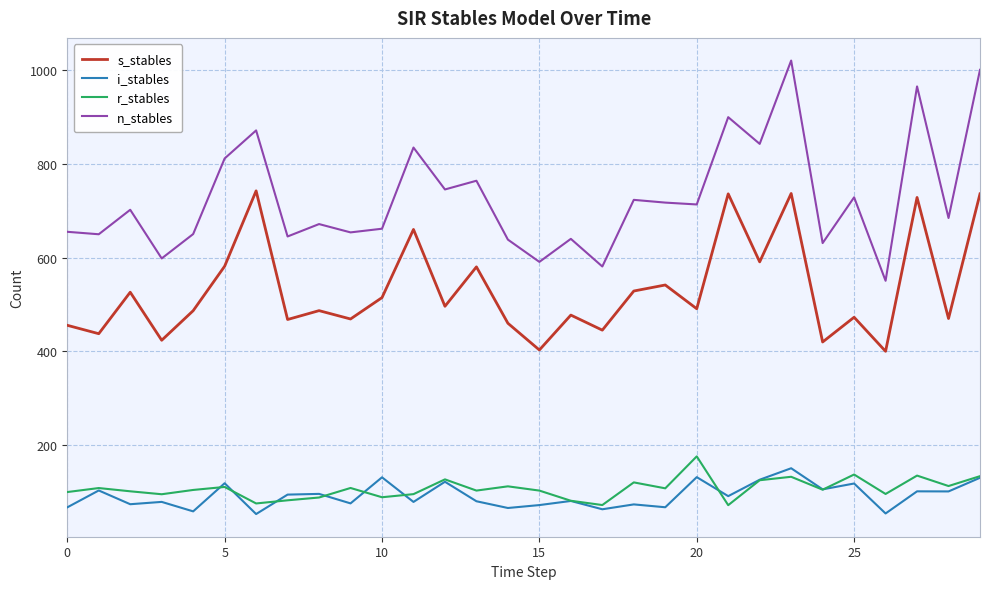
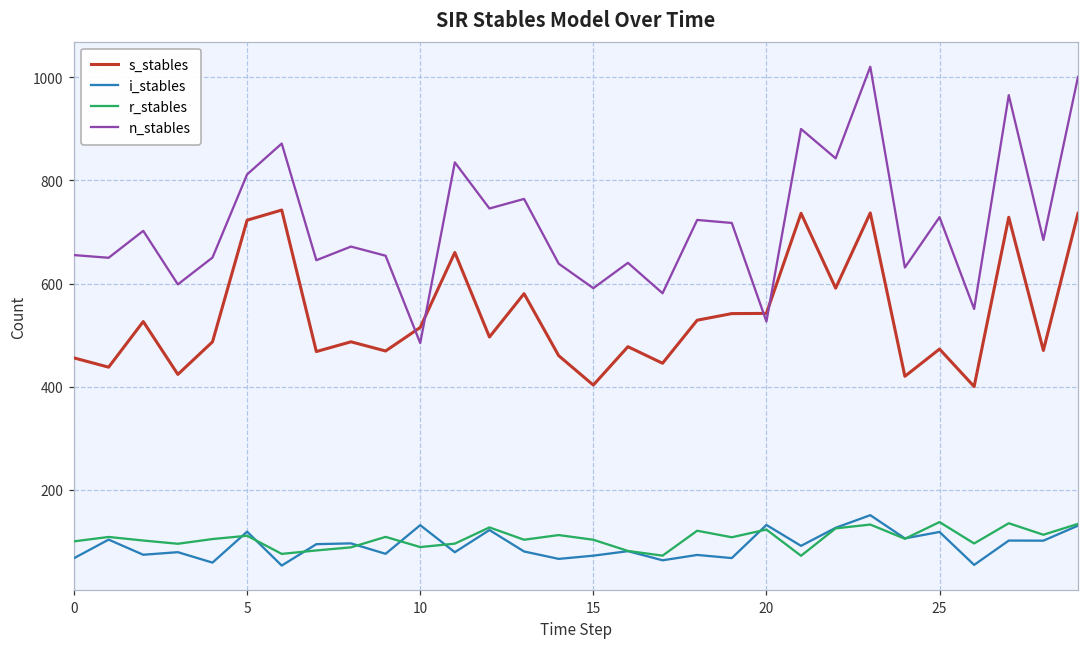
  {
    "s_stables": {
      "0": 460,
-     "5": 580,
+     "5": 720,
      "10": 510,
      "15": 400,
-     "20": 490,
+     "20": 540,
      "25": 470
    },
    "i_stables": {
      "0": 70,
      "5": 120,
      "10": 130,
      "15": 70,
      "20": 130,
      "25": 120
    },
    "r_stables": {
      "0": 100,
      "5": 110,
      "10": 90,
      "15": 100,
-     "20": 180,
+     "20": 120,
      "25": 140
    },
    "n_stables": {
      "0": 660,
      "5": 810,
-     "10": 660,
+     "10": 480,
      "15": 590,
-     "20": 710,
+     "20": 530,
      "25": 730
    }
  }
